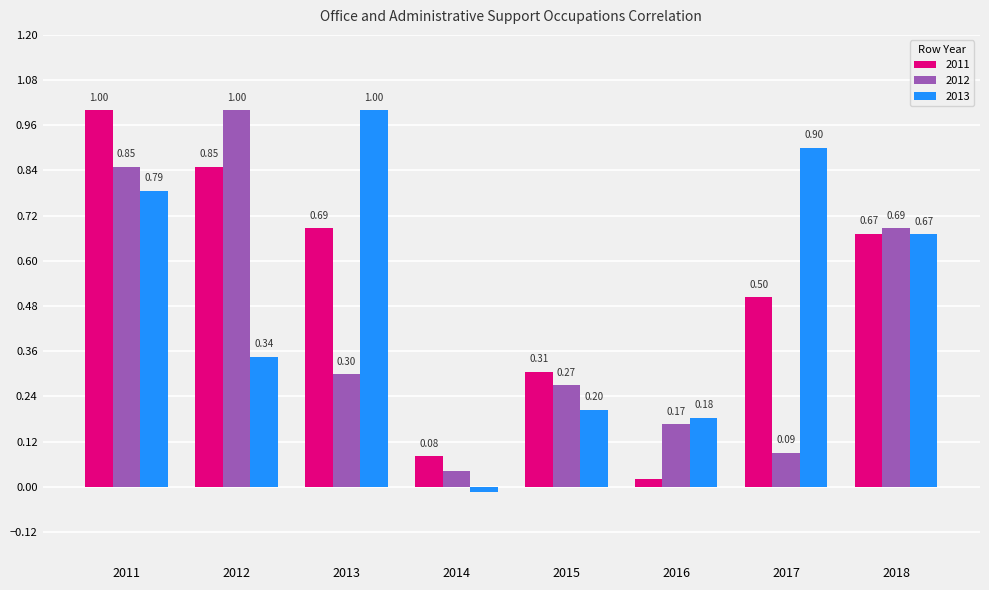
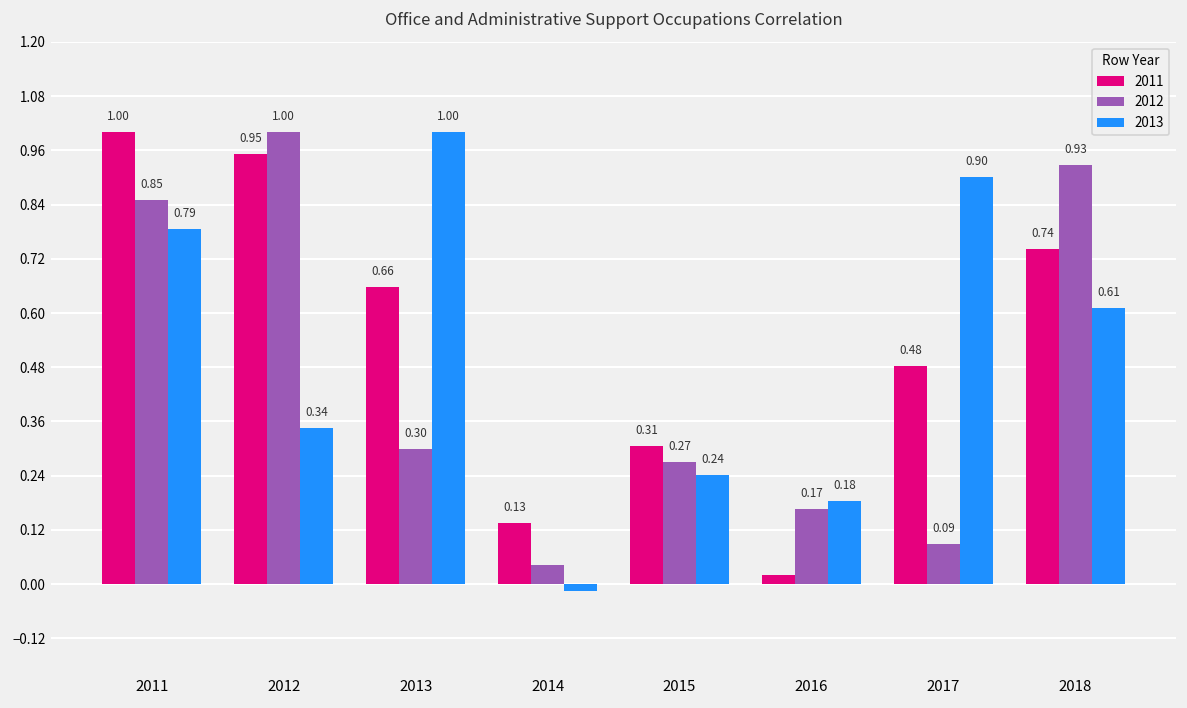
  {
    "2011": {
      "2011": 1.00,
-     "2012": 0.85,
-     "2013": 0.69,
-     "2014": 0.08,
+     "2012": 0.95,
+     "2013": 0.66,
+     "2014": 0.13,
      "2015": 0.31,
-     "2017": 0.50,
-     "2018": 0.67
+     "2017": 0.48,
+     "2018": 0.74
    },
    "2012": {
      "2011": 0.85,
      "2012": 1.00,
      "2013": 0.30,
      "2015": 0.27,
      "2016": 0.17,
      "2017": 0.09,
-     "2018": 0.69
+     "2018": 0.93
    },
    "2013": {
      "2011": 0.79,
      "2012": 0.34,
      "2013": 1.00,
-     "2015": 0.20,
+     "2015": 0.24,
      "2016": 0.18,
      "2017": 0.90,
-     "2018": 0.67
+     "2018": 0.61
    }
  }
